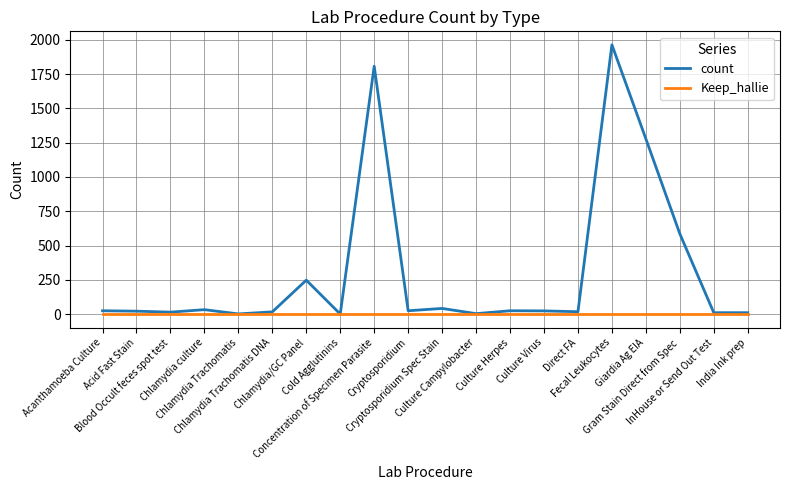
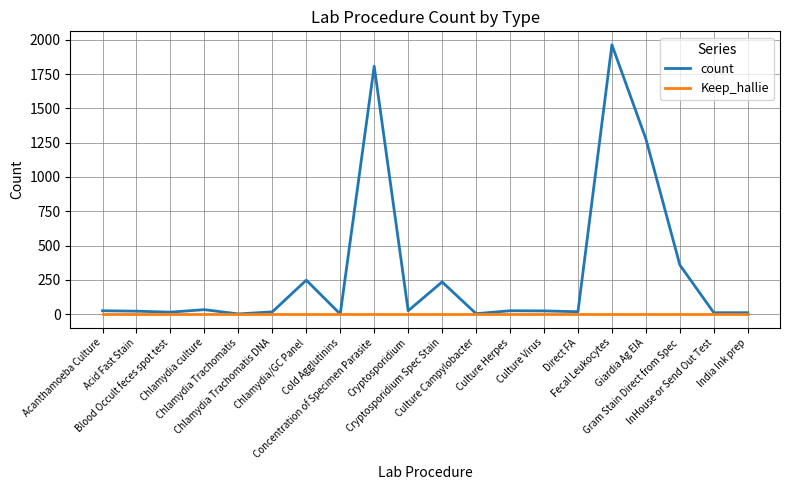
  {
    "count": {
      "Acanthamoeba Culture": 30,
      "Acid Fast Stain": 20,
      "Chlamydia culture": 30,
      "Chlamydia/GC Panel": 250,
      "Concentration of Specimen Parasite": 1810,
      "Cryptosporidium": 30,
-     "Cryptosporidium Spec Stain": 40,
+     "Cryptosporidium Spec Stain": 240,
      "Culture Herpes": 30,
      "Culture Virus": 20,
      "Fecal Leukocytes": 1960,
      "Giardia Ag EIA": 1280,
-     "Gram Stain Direct from Spec": 590
+     "Gram Stain Direct from Spec": 360
    },
    "Keep_hallie": {
      "Acanthamoeba Culture": 0,
      "Acid Fast Stain": 0,
      "Chlamydia culture": 0,
      "Chlamydia/GC Panel": 0,
      "Concentration of Specimen Parasite": 0,
      "Cryptosporidium": 0,
      "Cryptosporidium Spec Stain": 0,
      "Culture Herpes": 0,
      "Culture Virus": 0,
      "Fecal Leukocytes": 0,
      "Giardia Ag EIA": 0,
      "Gram Stain Direct from Spec": 0
    }
  }
